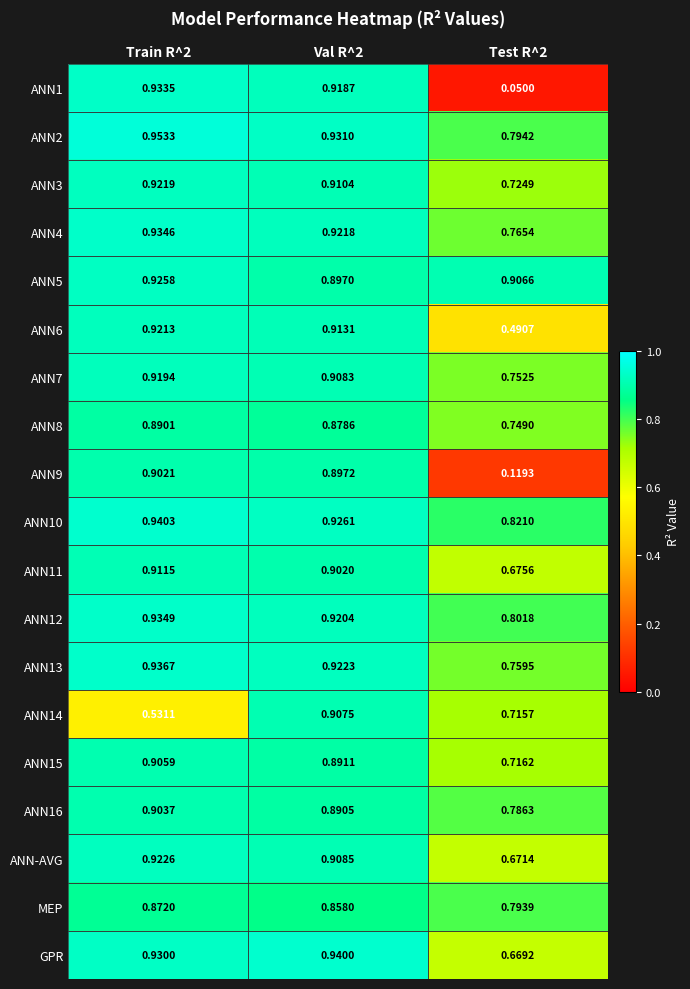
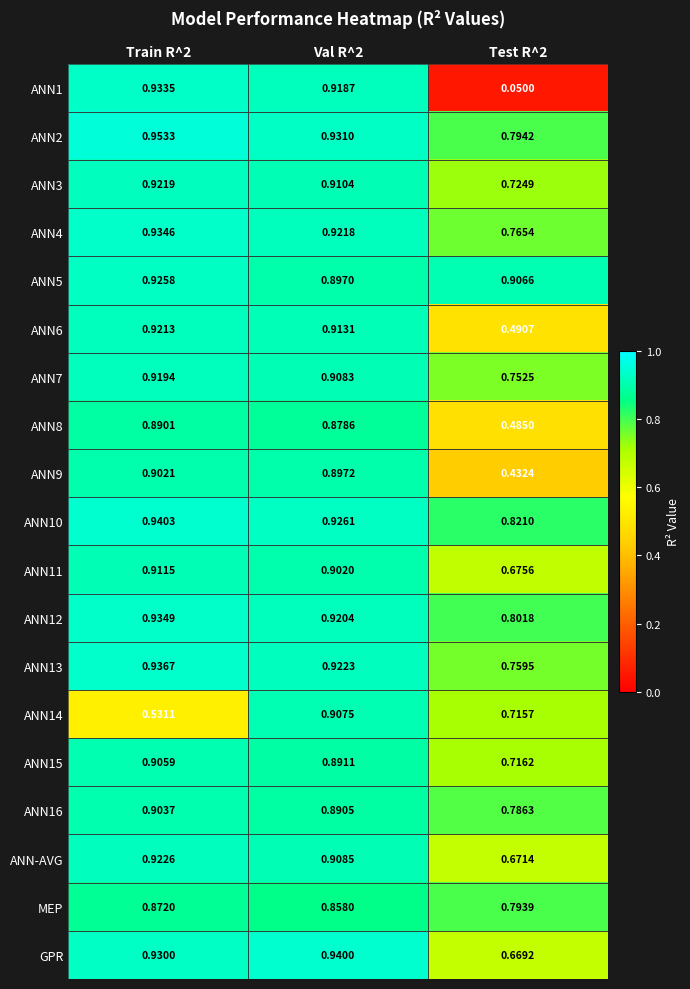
  {
    "ANN1": {
      "Train R^2": 0.9335,
      "Val R^2": 0.9187,
      "Test R^2": 0.0500
    },
    "ANN2": {
      "Train R^2": 0.9533,
      "Val R^2": 0.9310,
      "Test R^2": 0.7942
    },
    "ANN3": {
      "Train R^2": 0.9219,
      "Val R^2": 0.9104,
      "Test R^2": 0.7249
    },
    "ANN4": {
      "Train R^2": 0.9346,
      "Val R^2": 0.9218,
      "Test R^2": 0.7654
    },
    "ANN5": {
      "Train R^2": 0.9258,
      "Val R^2": 0.8970,
      "Test R^2": 0.9066
    },
    "ANN6": {
      "Train R^2": 0.9213,
      "Val R^2": 0.9131,
      "Test R^2": 0.4907
    },
    "ANN7": {
      "Train R^2": 0.9194,
      "Val R^2": 0.9083,
      "Test R^2": 0.7525
    },
    "ANN8": {
      "Train R^2": 0.8901,
      "Val R^2": 0.8786,
-     "Test R^2": 0.7490
+     "Test R^2": 0.4850
    },
    "ANN9": {
      "Train R^2": 0.9021,
      "Val R^2": 0.8972,
-     "Test R^2": 0.1193
+     "Test R^2": 0.4324
    },
    "ANN10": {
      "Train R^2": 0.9403,
      "Val R^2": 0.9261,
      "Test R^2": 0.8210
    },
    "ANN11": {
      "Train R^2": 0.9115,
      "Val R^2": 0.9020,
      "Test R^2": 0.6756
    },
    "ANN12": {
      "Train R^2": 0.9349,
      "Val R^2": 0.9204,
      "Test R^2": 0.8018
    },
    "ANN13": {
      "Train R^2": 0.9367,
      "Val R^2": 0.9223,
      "Test R^2": 0.7595
    },
    "ANN14": {
      "Train R^2": 0.5311,
      "Val R^2": 0.9075,
      "Test R^2": 0.7157
    },
    "ANN15": {
      "Train R^2": 0.9059,
      "Val R^2": 0.8911,
      "Test R^2": 0.7162
    },
    "ANN16": {
      "Train R^2": 0.9037,
      "Val R^2": 0.8905,
      "Test R^2": 0.7863
    },
    "ANN-AVG": {
      "Train R^2": 0.9226,
      "Val R^2": 0.9085,
      "Test R^2": 0.6714
    },
    "MEP": {
      "Train R^2": 0.8720,
      "Val R^2": 0.8580,
      "Test R^2": 0.7939
    },
    "GPR": {
      "Train R^2": 0.9300,
      "Val R^2": 0.9400,
      "Test R^2": 0.6692
    }
  }
